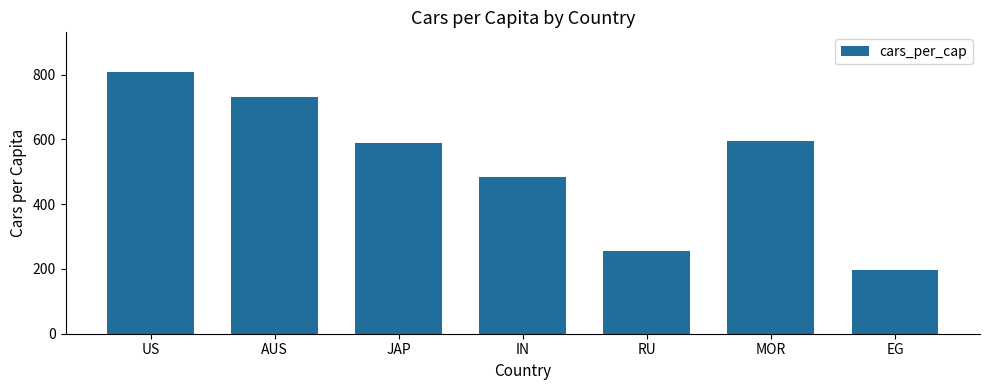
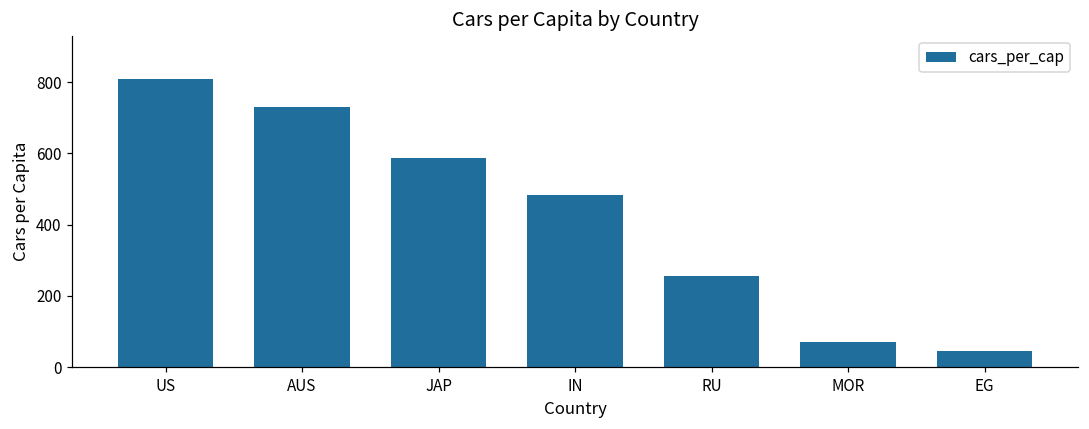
  {
    "US": 810,
    "AUS": 730,
    "JAP": 590,
    "IN": 480,
    "RU": 260,
-   "MOR": 600,
-   "EG": 200
+   "MOR": 70,
+   "EG": 50
  }
